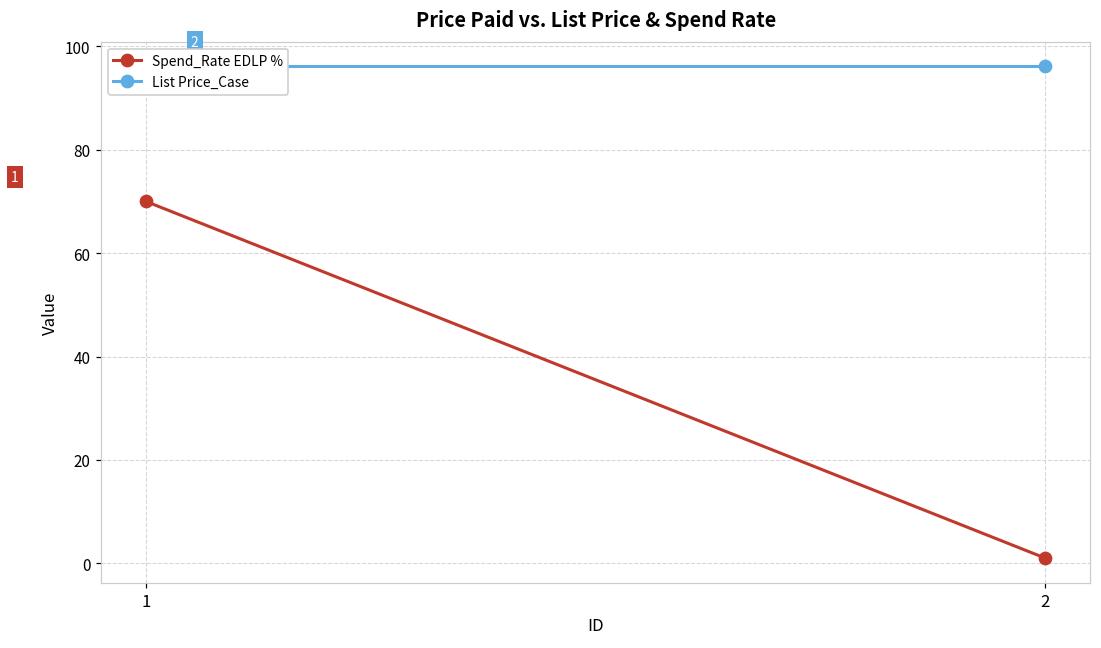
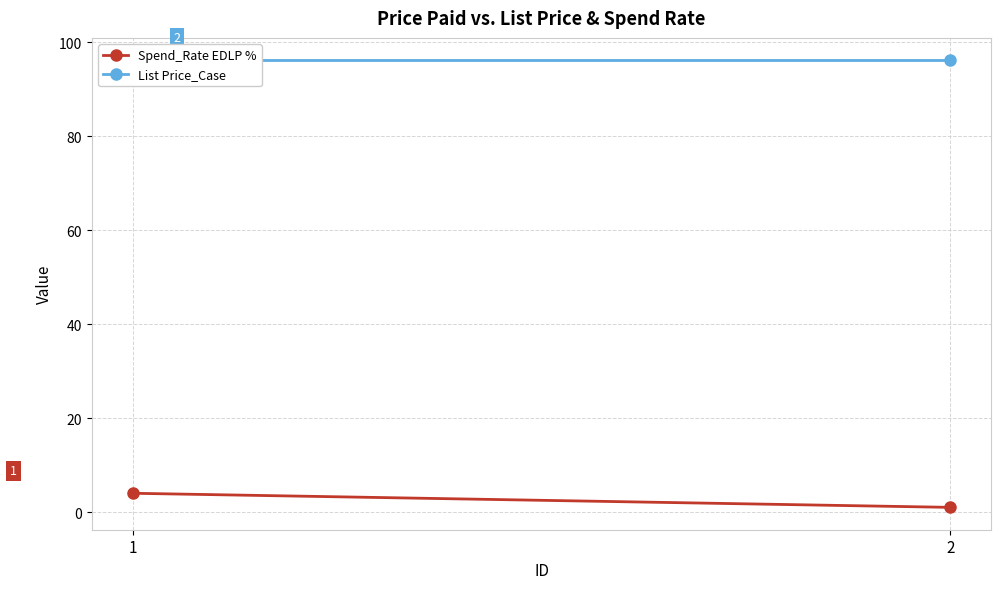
  {
    "Spend_Rate EDLP %": {
-     "1": 70,
+     "1": 4,
      "2": 1
    },
    "List Price_Case": {
      "2": 96
    }
  }
